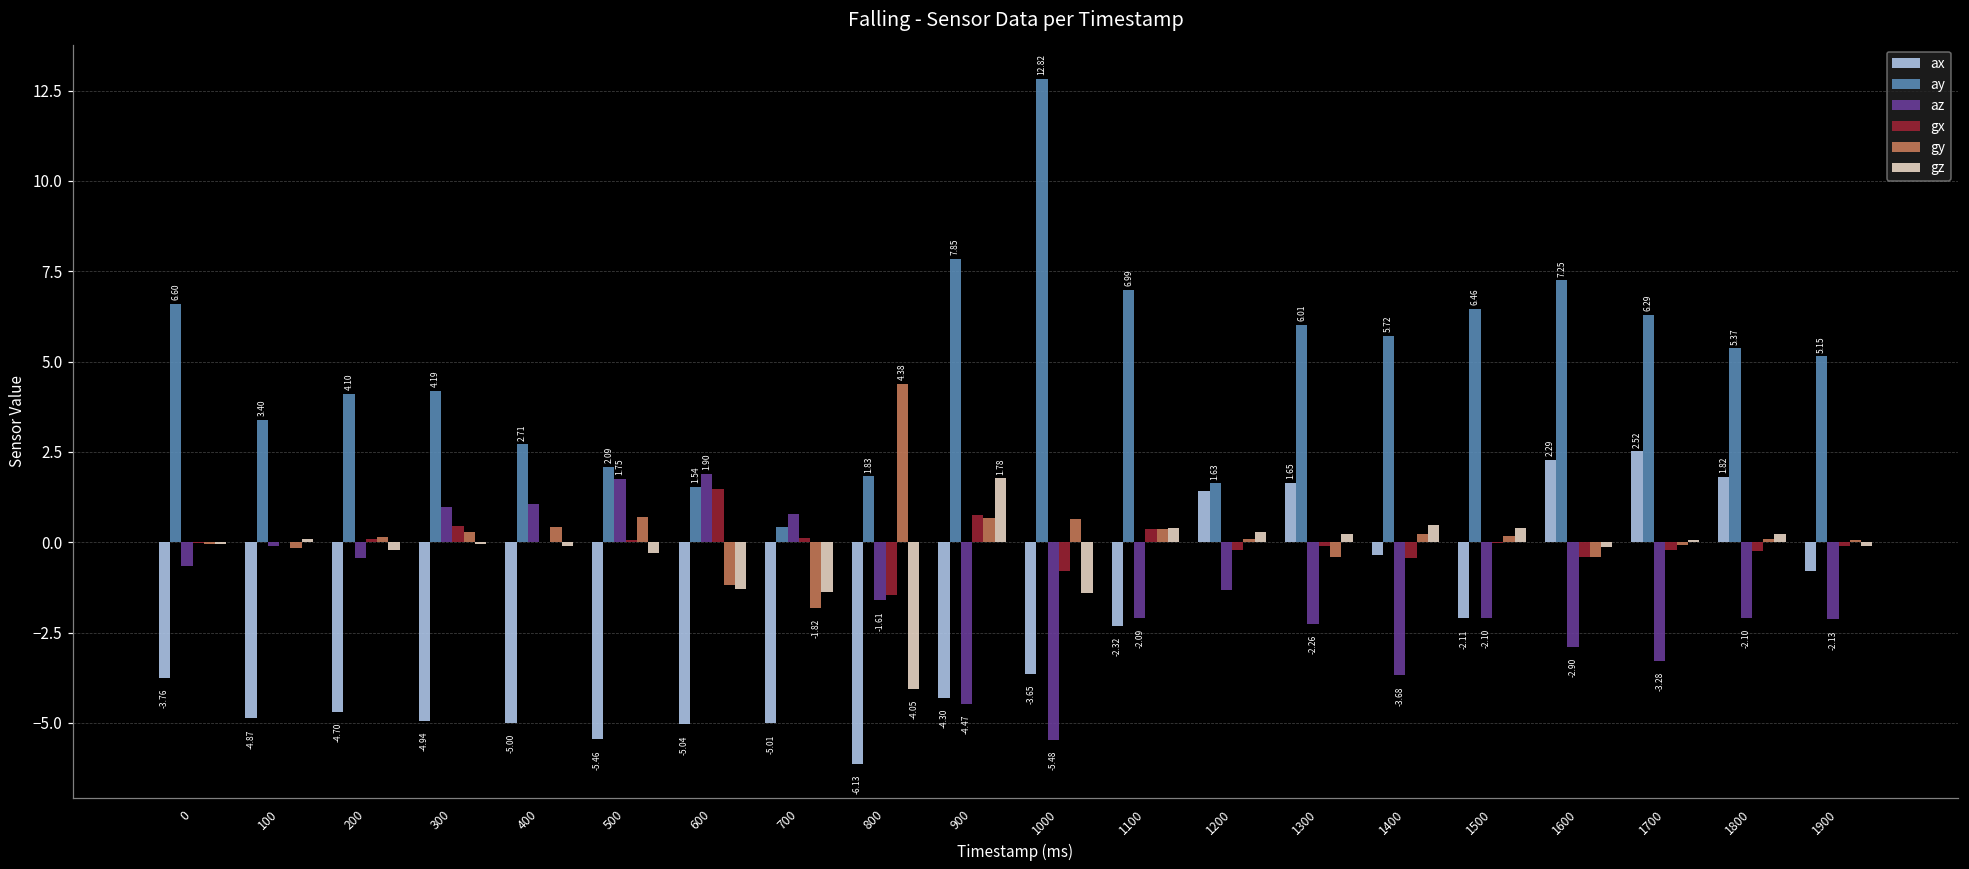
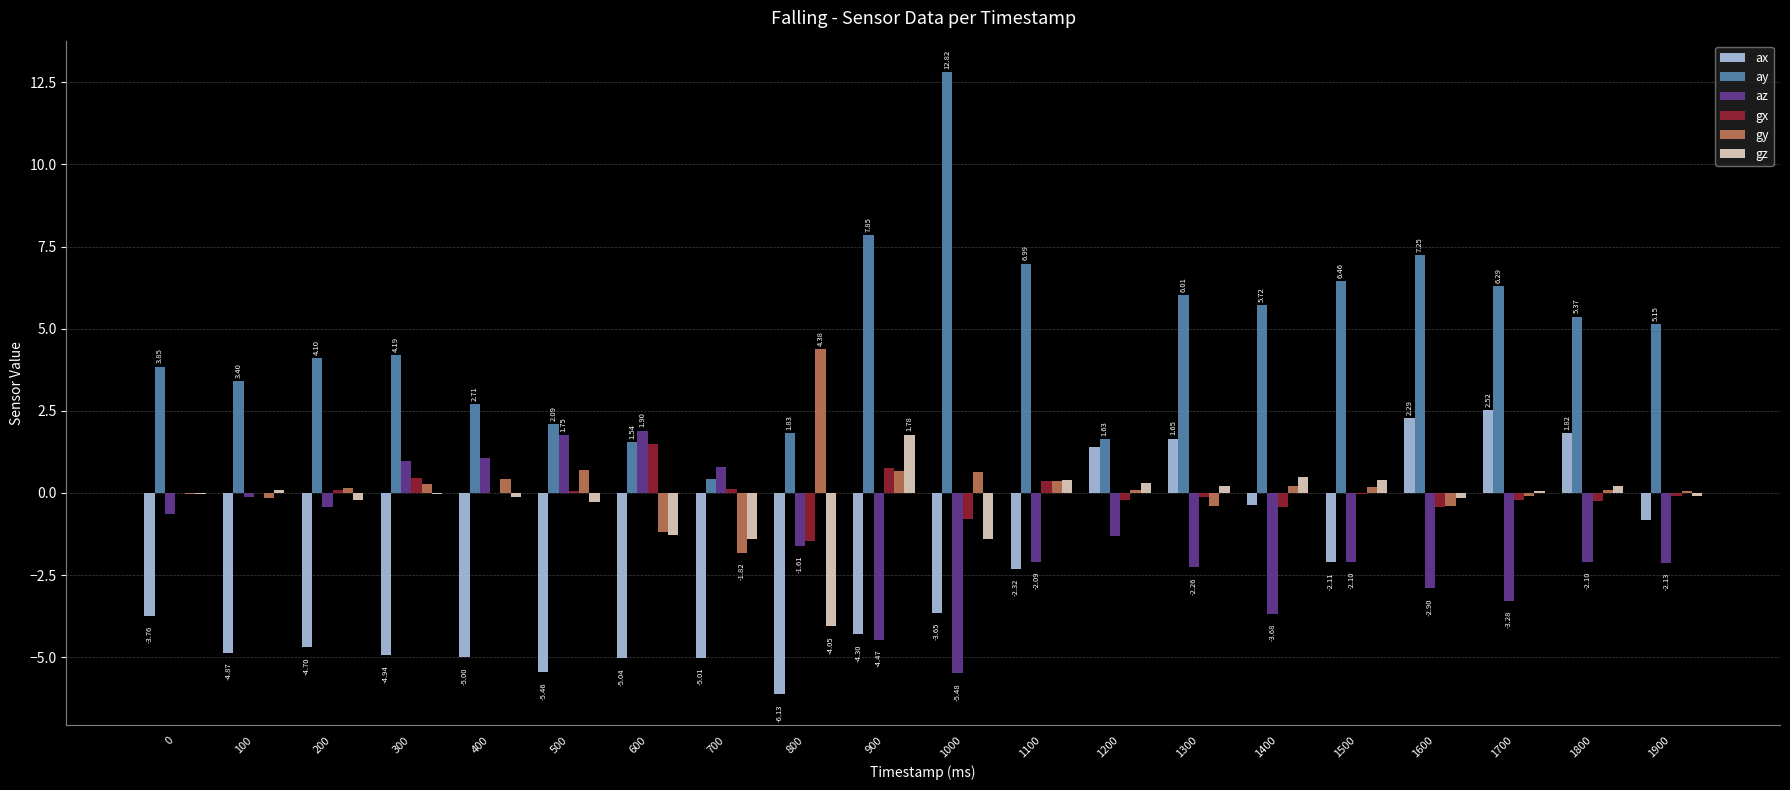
  {
    "ax": {
      "0": -3.76,
      "100": -4.87,
      "200": -4.70,
      "300": -4.94,
      "400": -5.00,
      "500": -5.46,
      "600": -5.04,
      "700": -5.01,
      "800": -6.13,
      "900": -4.30,
      "1000": -3.65,
      "1100": -2.32,
      "1300": 1.65,
      "1500": -2.11,
      "1600": 2.29,
      "1700": 2.52,
      "1800": 1.82
    },
    "ay": {
-     "0": 6.60,
+     "0": 3.85,
      "100": 3.40,
      "200": 4.10,
      "300": 4.19,
      "400": 2.71,
      "500": 2.09,
      "600": 1.54,
      "800": 1.83,
      "900": 7.85,
      "1000": 12.82,
      "1100": 6.99,
      "1200": 1.63,
      "1300": 6.01,
      "1400": 5.72,
      "1500": 6.46,
      "1600": 7.25,
      "1700": 6.29,
      "1800": 5.37,
      "1900": 5.15
    },
    "az": {
      "500": 1.75,
      "600": 1.90,
      "800": -1.61,
      "900": -4.47,
      "1000": -5.48,
      "1100": -2.09,
      "1300": -2.26,
      "1400": -3.68,
      "1500": -2.10,
      "1600": -2.90,
      "1700": -3.28,
      "1800": -2.10,
      "1900": -2.13
    },
    "gx": {
      "200": 0.1,
      "300": 0.5,
      "600": 1.5,
      "700": 0.1,
      "800": -1.5,
      "900": 0.7,
      "1000": -0.8,
      "1100": 0.4,
      "1200": -0.2,
      "1300": -0.1,
      "1400": -0.4,
      "1600": -0.4,
      "1700": -0.2,
      "1800": -0.3,
      "1900": -0.1
    },
    "gy": {
      "700": -1.82,
      "800": 4.38
    },
    "gz": {
      "800": -4.05,
      "900": 1.78
    }
  }
